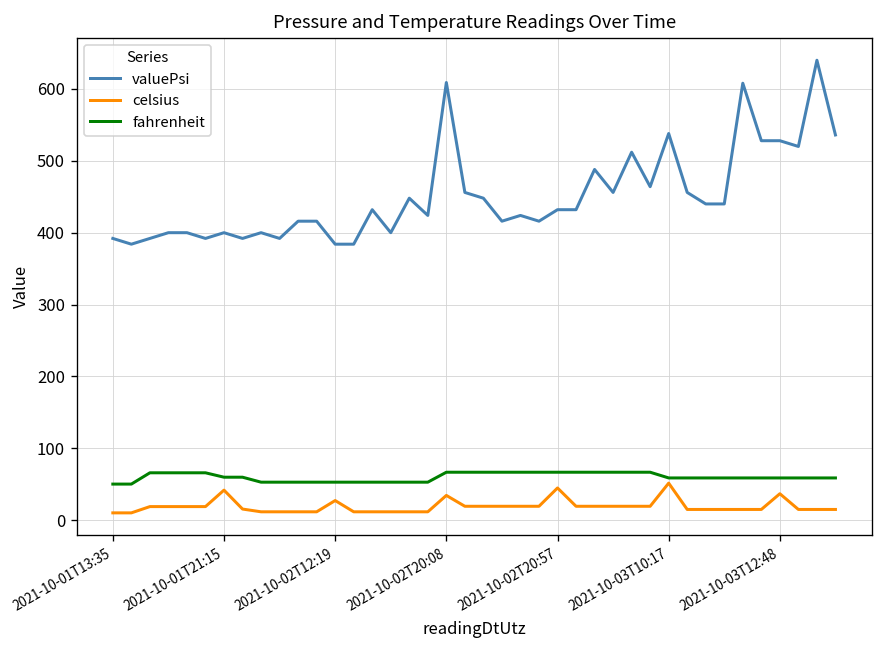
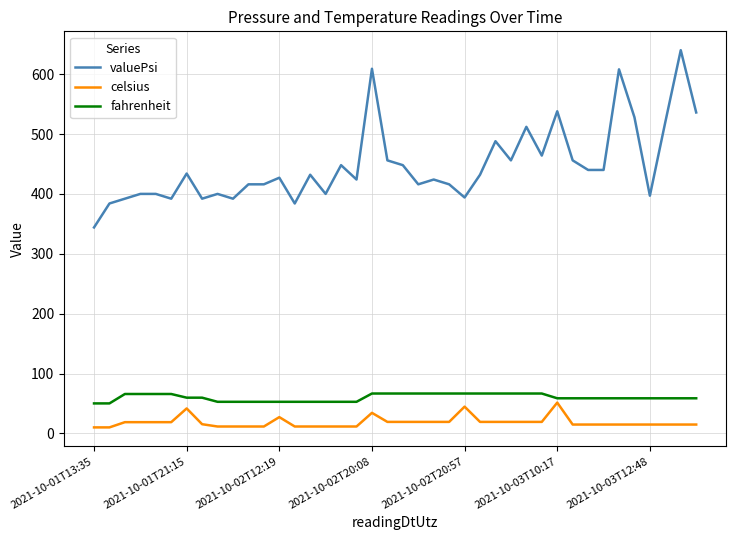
  {
    "valuePsi": {
-     "2021-10-01T13:35": 390,
-     "2021-10-01T21:15": 400,
-     "2021-10-02T12:19": 380,
+     "2021-10-01T13:35": 340,
+     "2021-10-01T21:15": 430,
+     "2021-10-02T12:19": 430,
      "2021-10-02T20:08": 610,
-     "2021-10-02T20:57": 430,
+     "2021-10-02T20:57": 390,
      "2021-10-03T10:17": 540,
-     "2021-10-03T12:48": 530
+     "2021-10-03T12:48": 400
    },
    "celsius": {
      "2021-10-01T13:35": 10,
      "2021-10-01T21:15": 40,
      "2021-10-02T12:19": 30,
      "2021-10-02T20:08": 30,
      "2021-10-02T20:57": 40,
      "2021-10-03T10:17": 50,
-     "2021-10-03T12:48": 40
+     "2021-10-03T12:48": 10
    },
    "fahrenheit": {
      "2021-10-01T13:35": 50,
      "2021-10-01T21:15": 60,
      "2021-10-02T12:19": 50,
      "2021-10-02T20:08": 70,
      "2021-10-02T20:57": 70,
      "2021-10-03T10:17": 60,
      "2021-10-03T12:48": 60
    }
  }
